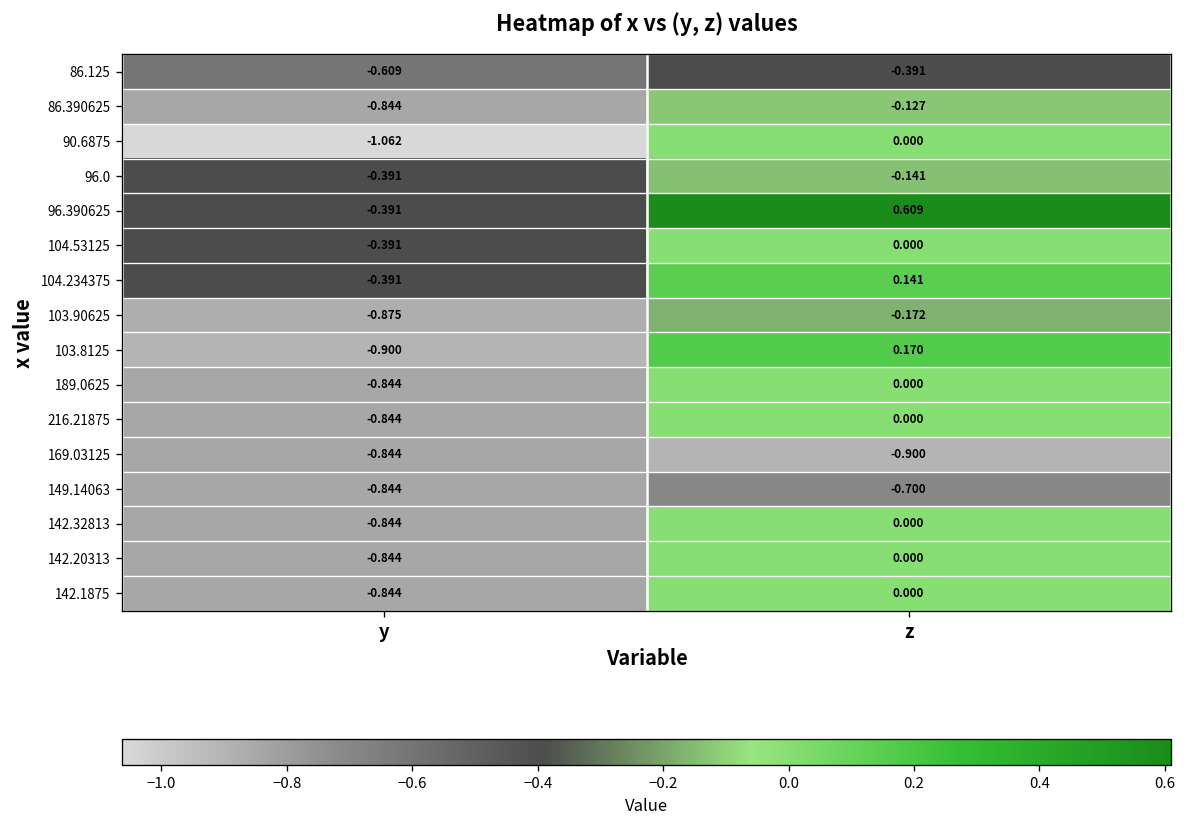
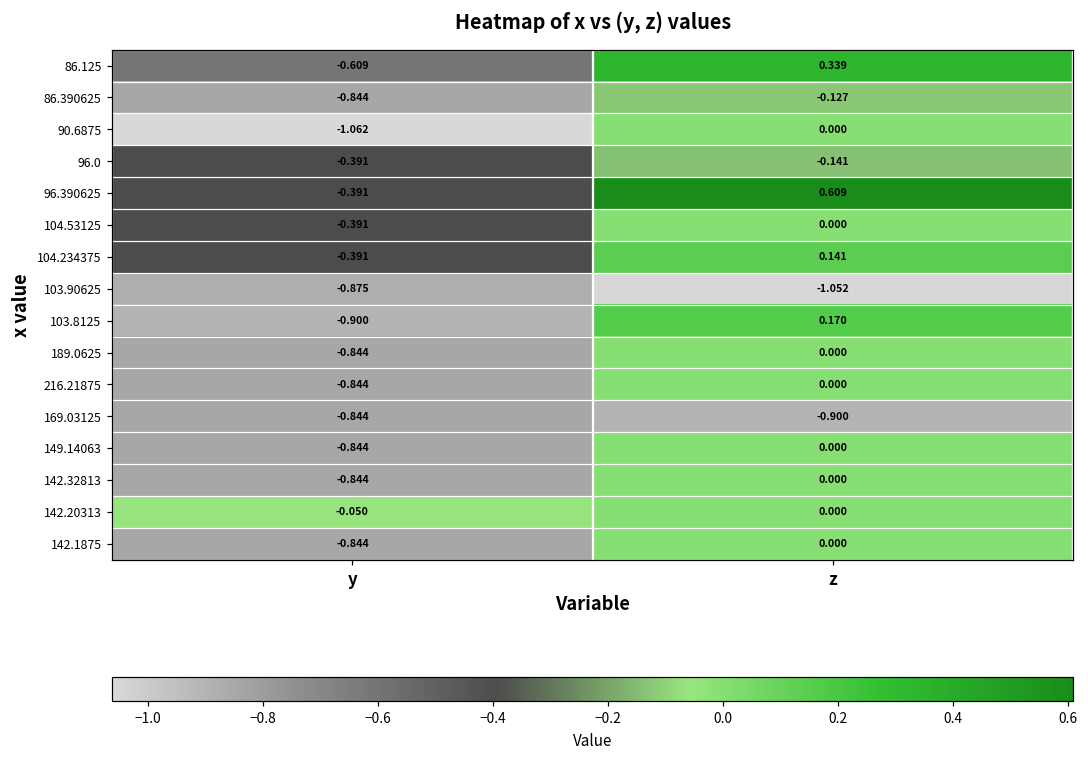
  {
    "86.125": {
      "y": -0.609,
-     "z": -0.391
+     "z": 0.339
    },
    "86.390625": {
      "y": -0.844,
      "z": -0.127
    },
    "90.6875": {
      "y": -1.062,
      "z": 0.000
    },
    "96.0": {
      "y": -0.391,
      "z": -0.141
    },
    "96.390625": {
      "y": -0.391,
      "z": 0.609
    },
    "104.53125": {
      "y": -0.391,
      "z": 0.000
    },
    "104.234375": {
      "y": -0.391,
      "z": 0.141
    },
    "103.90625": {
      "y": -0.875,
-     "z": -0.172
+     "z": -1.052
    },
    "103.8125": {
      "y": -0.900,
      "z": 0.170
    },
    "189.0625": {
      "y": -0.844,
      "z": 0.000
    },
    "216.21875": {
      "y": -0.844,
      "z": 0.000
    },
    "169.03125": {
      "y": -0.844,
      "z": -0.900
    },
    "149.14063": {
      "y": -0.844,
-     "z": -0.700
+     "z": 0.000
    },
    "142.32813": {
      "y": -0.844,
      "z": 0.000
    },
    "142.20313": {
-     "y": -0.844,
+     "y": -0.050,
      "z": 0.000
    },
    "142.1875": {
      "y": -0.844,
      "z": 0.000
    }
  }
